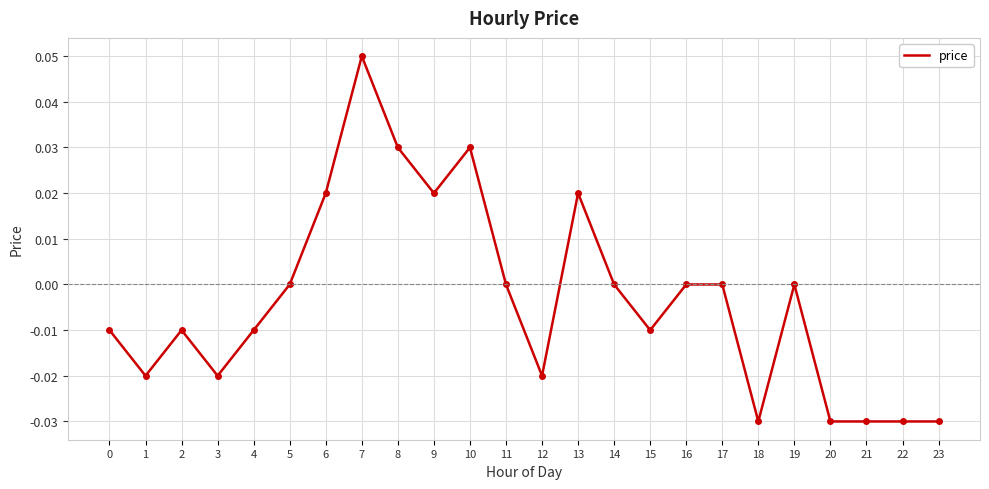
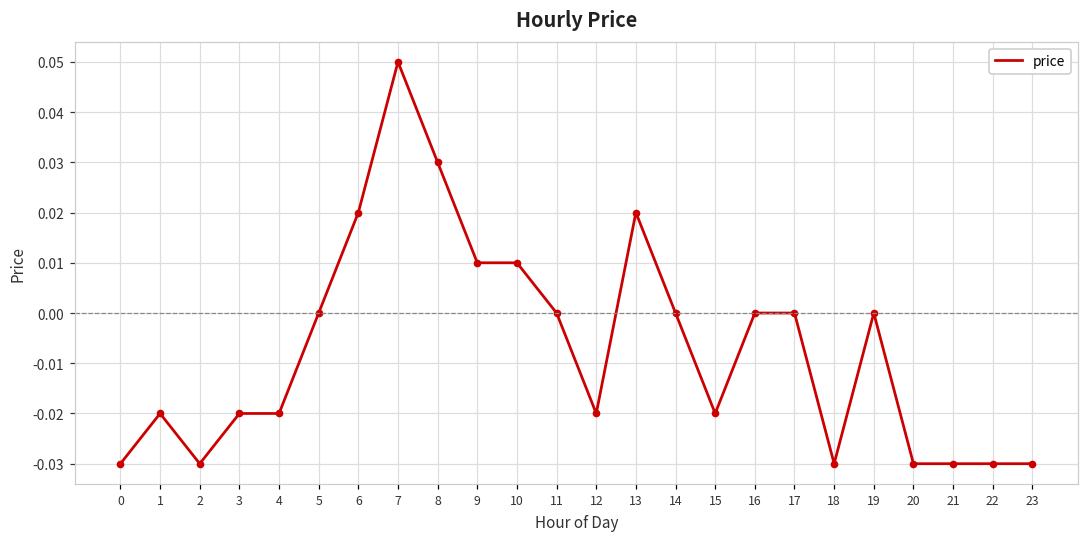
  {
-   "0": -0.01,
+   "0": -0.03,
    "1": -0.02,
-   "2": -0.01,
+   "2": -0.03,
    "3": -0.02,
-   "4": -0.01,
+   "4": -0.02,
    "5": 0.00,
    "6": 0.02,
    "7": 0.05,
    "8": 0.03,
-   "9": 0.02,
-   "10": 0.03,
+   "9": 0.01,
+   "10": 0.01,
    "11": 0.00,
    "12": -0.02,
    "13": 0.02,
    "14": 0.00,
-   "15": -0.01,
+   "15": -0.02,
    "16": 0.00,
    "17": 0.00,
    "18": -0.03,
    "19": 0.00,
    "20": -0.03,
    "21": -0.03,
    "22": -0.03,
    "23": -0.03
  }
